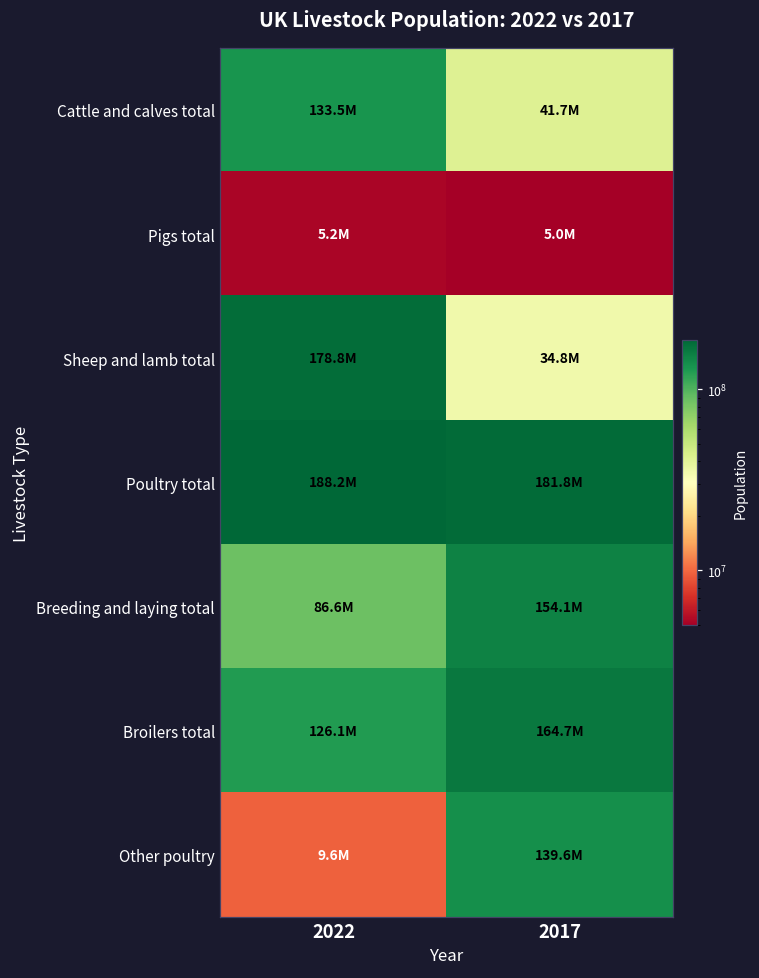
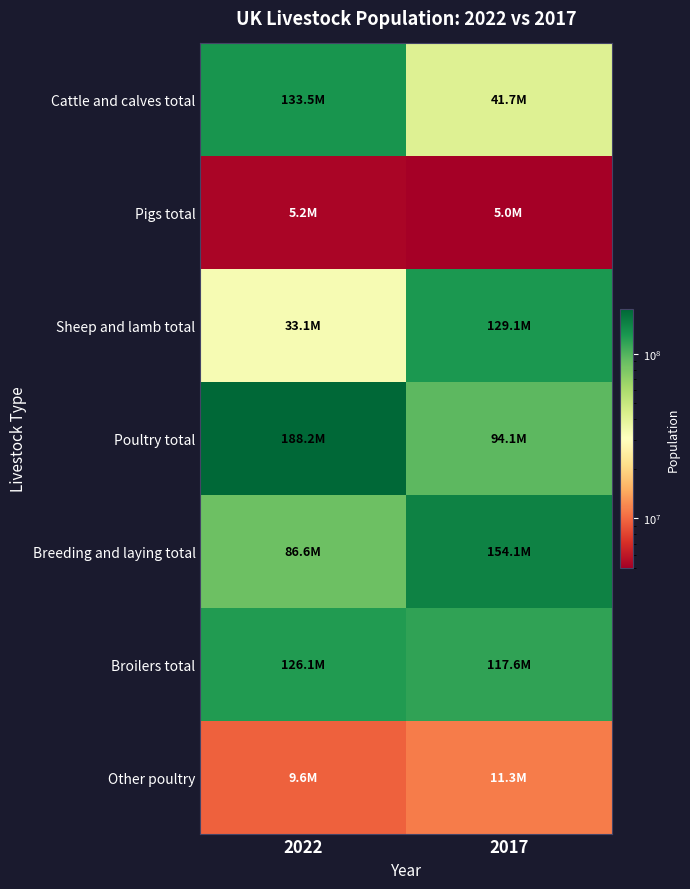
  {
    "Cattle and calves total": {
      "2022": "133.5M",
      "2017": "41.7M"
    },
    "Pigs total": {
      "2022": "5.2M",
      "2017": "5.0M"
    },
    "Sheep and lamb total": {
-     "2022": "178.8M",
-     "2017": "34.8M"
+     "2022": "33.1M",
+     "2017": "129.1M"
    },
    "Poultry total": {
      "2022": "188.2M",
-     "2017": "181.8M"
+     "2017": "94.1M"
    },
    "Breeding and laying total": {
      "2022": "86.6M",
      "2017": "154.1M"
    },
    "Broilers total": {
      "2022": "126.1M",
-     "2017": "164.7M"
+     "2017": "117.6M"
    },
    "Other poultry": {
      "2022": "9.6M",
-     "2017": "139.6M"
+     "2017": "11.3M"
    }
  }
